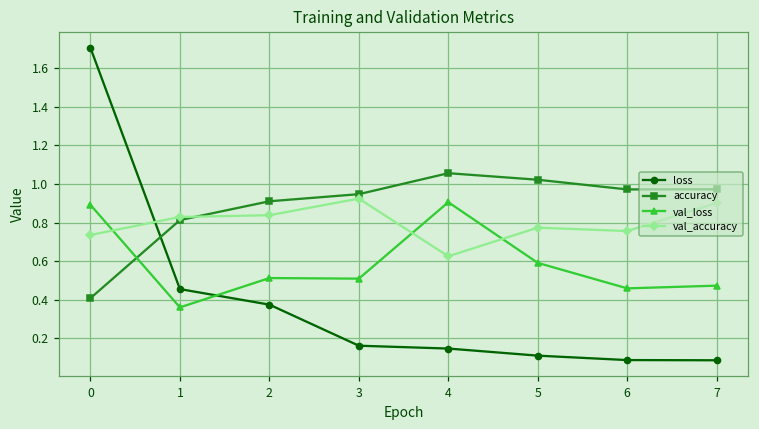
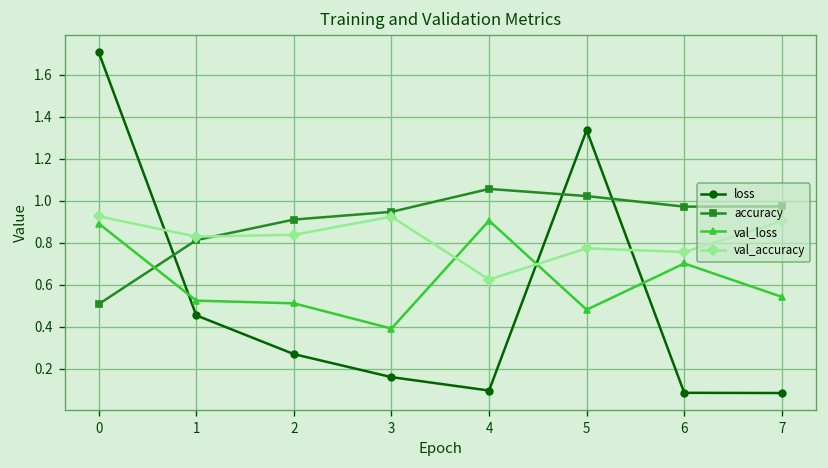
  {
    "loss": {
      "0": 1.71,
      "1": 0.45,
-     "2": 0.37,
+     "2": 0.27,
      "3": 0.16,
-     "4": 0.15,
-     "5": 0.11,
+     "4": 0.10,
+     "5": 1.34,
      "6": 0.09,
      "7": 0.08
    },
    "accuracy": {
-     "0": 0.41,
+     "0": 0.51,
      "1": 0.81,
      "2": 0.91,
      "3": 0.95,
      "4": 1.06,
      "5": 1.02,
      "6": 0.97
    },
    "val_loss": {
      "0": 0.89,
-     "1": 0.36,
+     "1": 0.52,
      "2": 0.51,
-     "3": 0.51,
+     "3": 0.39,
      "4": 0.91,
-     "5": 0.59,
-     "6": 0.46,
-     "7": 0.47
+     "5": 0.48,
+     "6": 0.70,
+     "7": 0.54
    },
    "val_accuracy": {
-     "0": 0.74,
+     "0": 0.93,
      "1": 0.83,
      "2": 0.84,
      "3": 0.92,
      "4": 0.62,
      "5": 0.77,
      "6": 0.76
    }
  }
